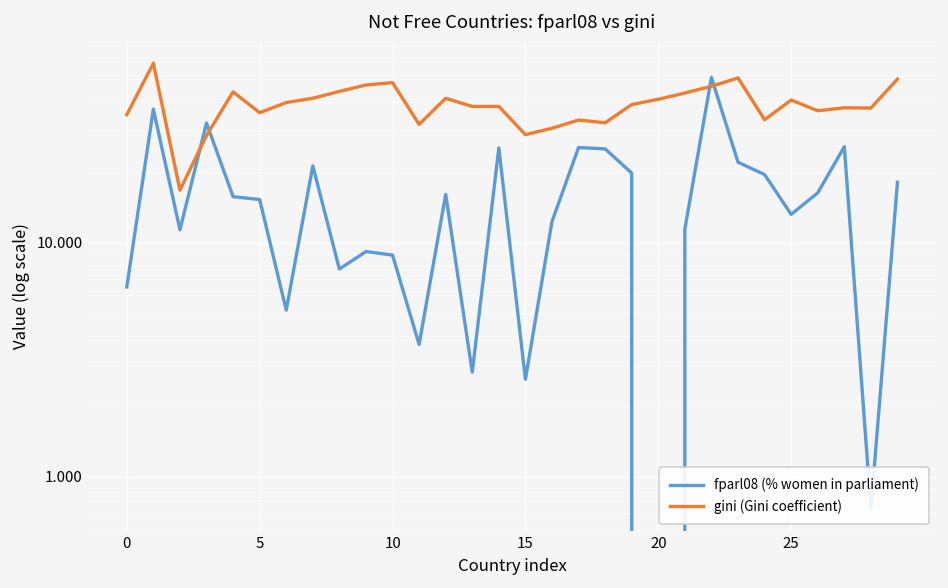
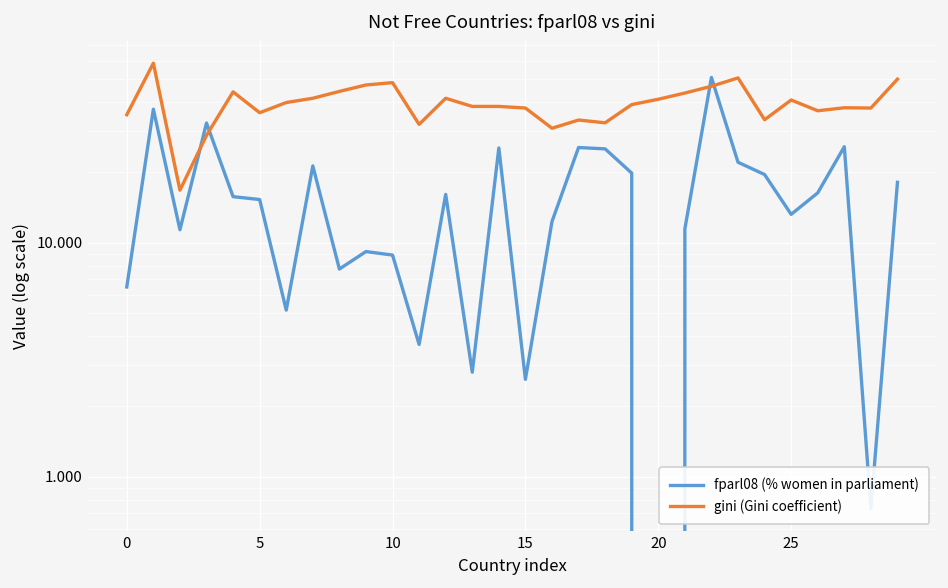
  {
    "fparl08 (% women in parliament)": {
      "0": 6.5,
      "5": 15,
      "10": 9,
      "15": 2.6,
      "25": 13
    },
    "gini (Gini coefficient)": {
      "0": 35,
      "5": 36,
      "10": 48,
-     "15": 29,
+     "15": 38,
      "20": 41,
      "25": 41
    }
  }
